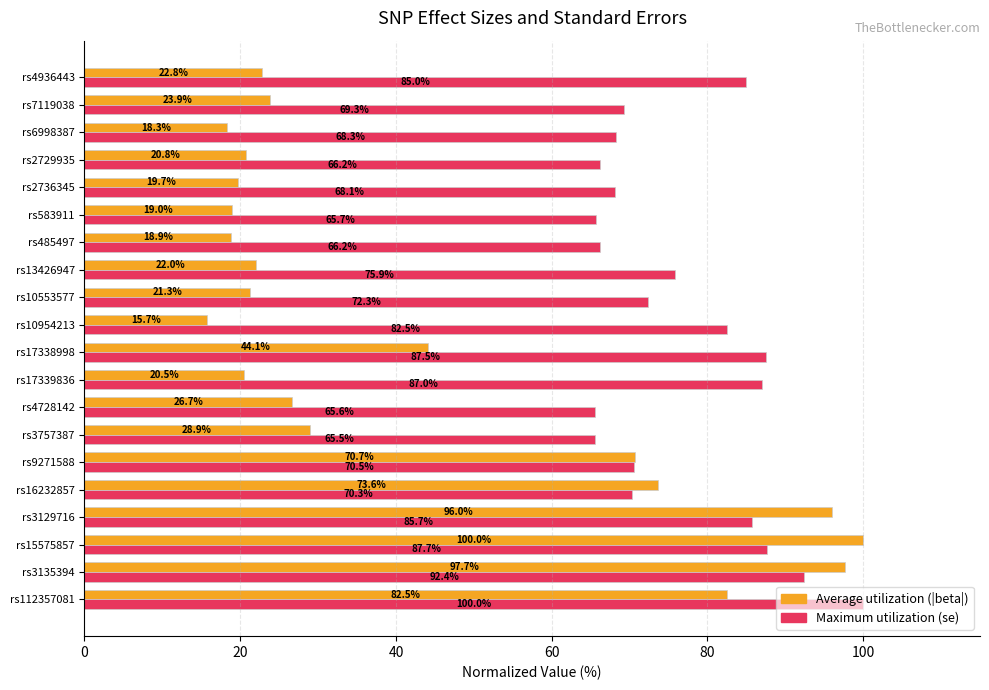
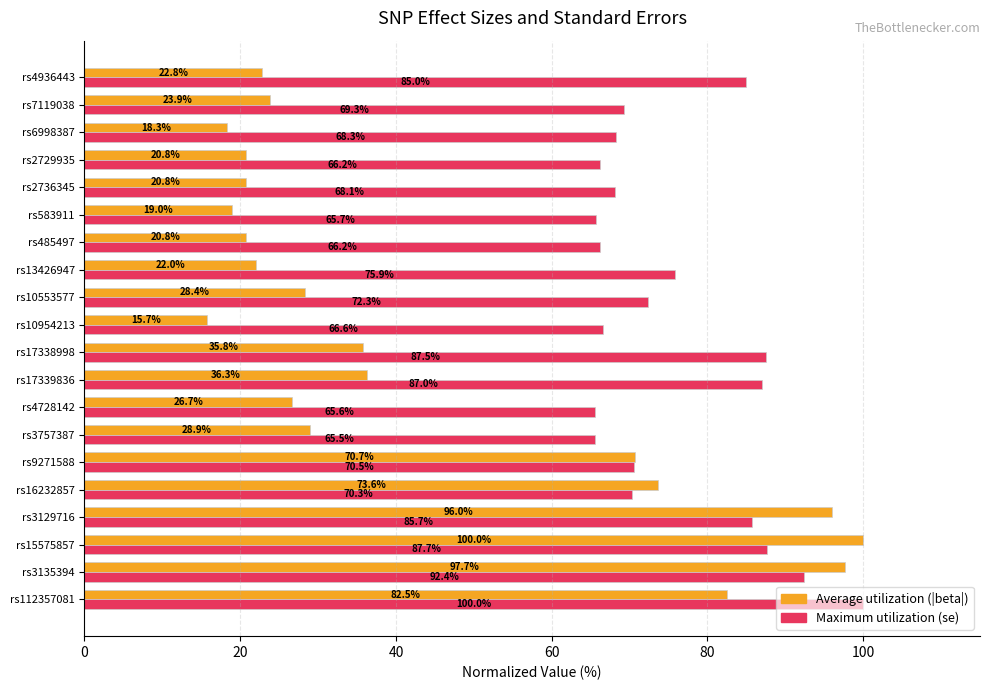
  {
    "Average utilization (|beta|)": {
      "rs4936443": "22.8%",
      "rs7119038": "23.9%",
      "rs6998387": "18.3%",
      "rs2729935": "20.8%",
-     "rs2736345": "19.7%",
+     "rs2736345": "20.8%",
      "rs583911": "19.0%",
-     "rs485497": "18.9%",
+     "rs485497": "20.8%",
      "rs13426947": "22.0%",
-     "rs10553577": "21.3%",
+     "rs10553577": "28.4%",
      "rs10954213": "15.7%",
-     "rs17338998": "44.1%",
-     "rs17339836": "20.5%",
+     "rs17338998": "35.8%",
+     "rs17339836": "36.3%",
      "rs4728142": "26.7%",
      "rs3757387": "28.9%",
      "rs9271588": "70.7%",
      "rs16232857": "73.6%",
      "rs3129716": "96.0%",
      "rs15575857": "100.0%",
      "rs3135394": "97.7%",
      "rs112357081": "82.5%"
    },
    "Maximum utilization (se)": {
      "rs4936443": "85.0%",
      "rs7119038": "69.3%",
      "rs6998387": "68.3%",
      "rs2729935": "66.2%",
      "rs2736345": "68.1%",
      "rs583911": "65.7%",
      "rs485497": "66.2%",
      "rs13426947": "75.9%",
      "rs10553577": "72.3%",
-     "rs10954213": "82.5%",
+     "rs10954213": "66.6%",
      "rs17338998": "87.5%",
      "rs17339836": "87.0%",
      "rs4728142": "65.6%",
      "rs3757387": "65.5%",
      "rs9271588": "70.5%",
      "rs16232857": "70.3%",
      "rs3129716": "85.7%",
      "rs15575857": "87.7%",
      "rs3135394": "92.4%"
    }
  }
